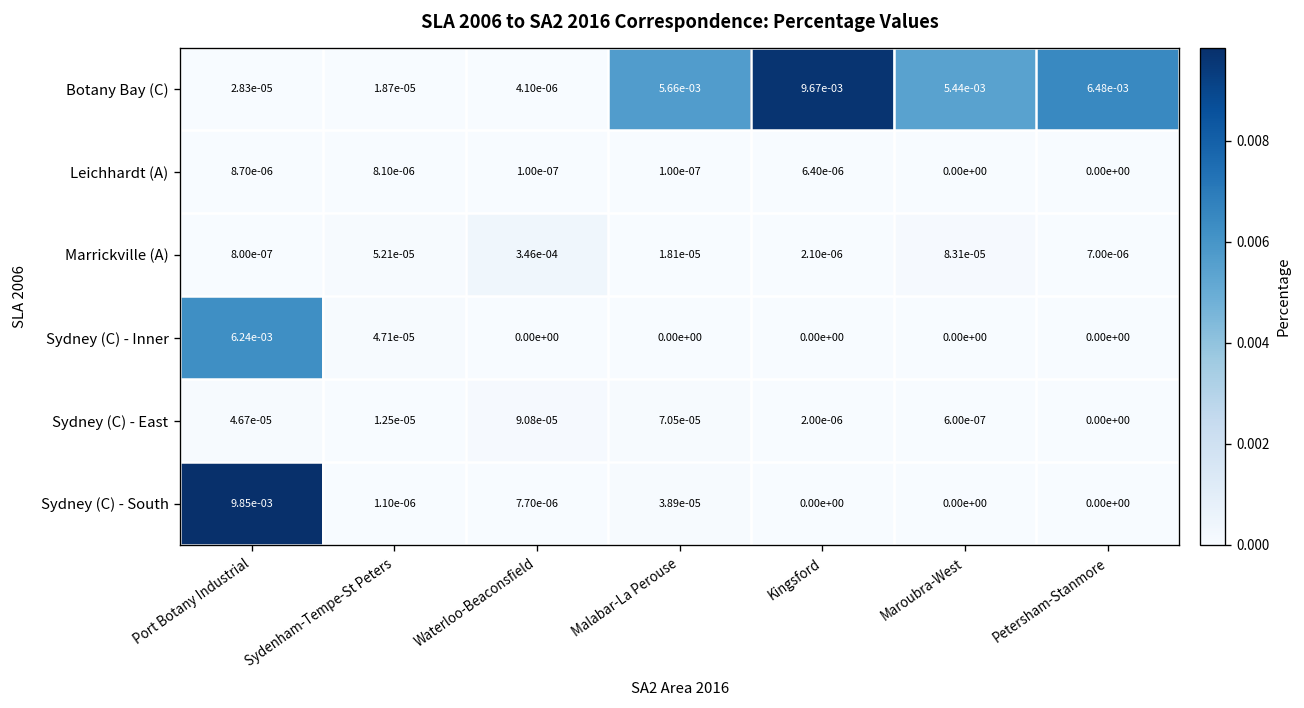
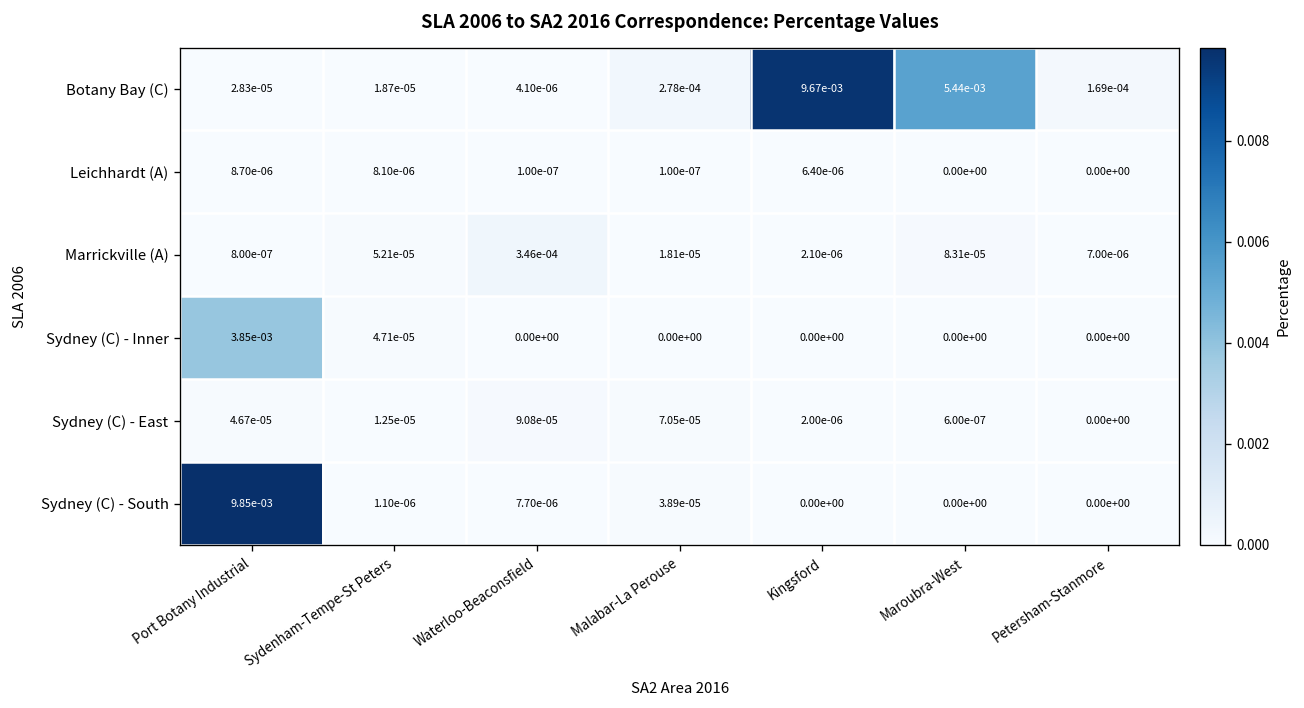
  {
    "Botany Bay (C)": {
      "Port Botany Industrial": "2.83e-05",
      "Sydenham-Tempe-St Peters": "1.87e-05",
      "Waterloo-Beaconsfield": "4.10e-06",
-     "Malabar-La Perouse": "5.66e-03",
+     "Malabar-La Perouse": "2.78e-04",
      "Kingsford": "9.67e-03",
      "Maroubra-West": "5.44e-03",
-     "Petersham-Stanmore": "6.48e-03"
+     "Petersham-Stanmore": "1.69e-04"
    },
    "Leichhardt (A)": {
      "Port Botany Industrial": "8.70e-06",
      "Sydenham-Tempe-St Peters": "8.10e-06",
      "Waterloo-Beaconsfield": "1.00e-07",
      "Malabar-La Perouse": "1.00e-07",
      "Kingsford": "6.40e-06",
      "Maroubra-West": "0.00e+00",
      "Petersham-Stanmore": "0.00e+00"
    },
    "Marrickville (A)": {
      "Port Botany Industrial": "8.00e-07",
      "Sydenham-Tempe-St Peters": "5.21e-05",
      "Waterloo-Beaconsfield": "3.46e-04",
      "Malabar-La Perouse": "1.81e-05",
      "Kingsford": "2.10e-06",
      "Maroubra-West": "8.31e-05",
      "Petersham-Stanmore": "7.00e-06"
    },
    "Sydney (C) - Inner": {
-     "Port Botany Industrial": "6.24e-03",
+     "Port Botany Industrial": "3.85e-03",
      "Sydenham-Tempe-St Peters": "4.71e-05",
      "Waterloo-Beaconsfield": "0.00e+00",
      "Malabar-La Perouse": "0.00e+00",
      "Kingsford": "0.00e+00",
      "Maroubra-West": "0.00e+00",
      "Petersham-Stanmore": "0.00e+00"
    },
    "Sydney (C) - East": {
      "Port Botany Industrial": "4.67e-05",
      "Sydenham-Tempe-St Peters": "1.25e-05",
      "Waterloo-Beaconsfield": "9.08e-05",
      "Malabar-La Perouse": "7.05e-05",
      "Kingsford": "2.00e-06",
      "Maroubra-West": "6.00e-07",
      "Petersham-Stanmore": "0.00e+00"
    },
    "Sydney (C) - South": {
      "Port Botany Industrial": "9.85e-03",
      "Sydenham-Tempe-St Peters": "1.10e-06",
      "Waterloo-Beaconsfield": "7.70e-06",
      "Malabar-La Perouse": "3.89e-05",
      "Kingsford": "0.00e+00",
      "Maroubra-West": "0.00e+00",
      "Petersham-Stanmore": "0.00e+00"
    }
  }
